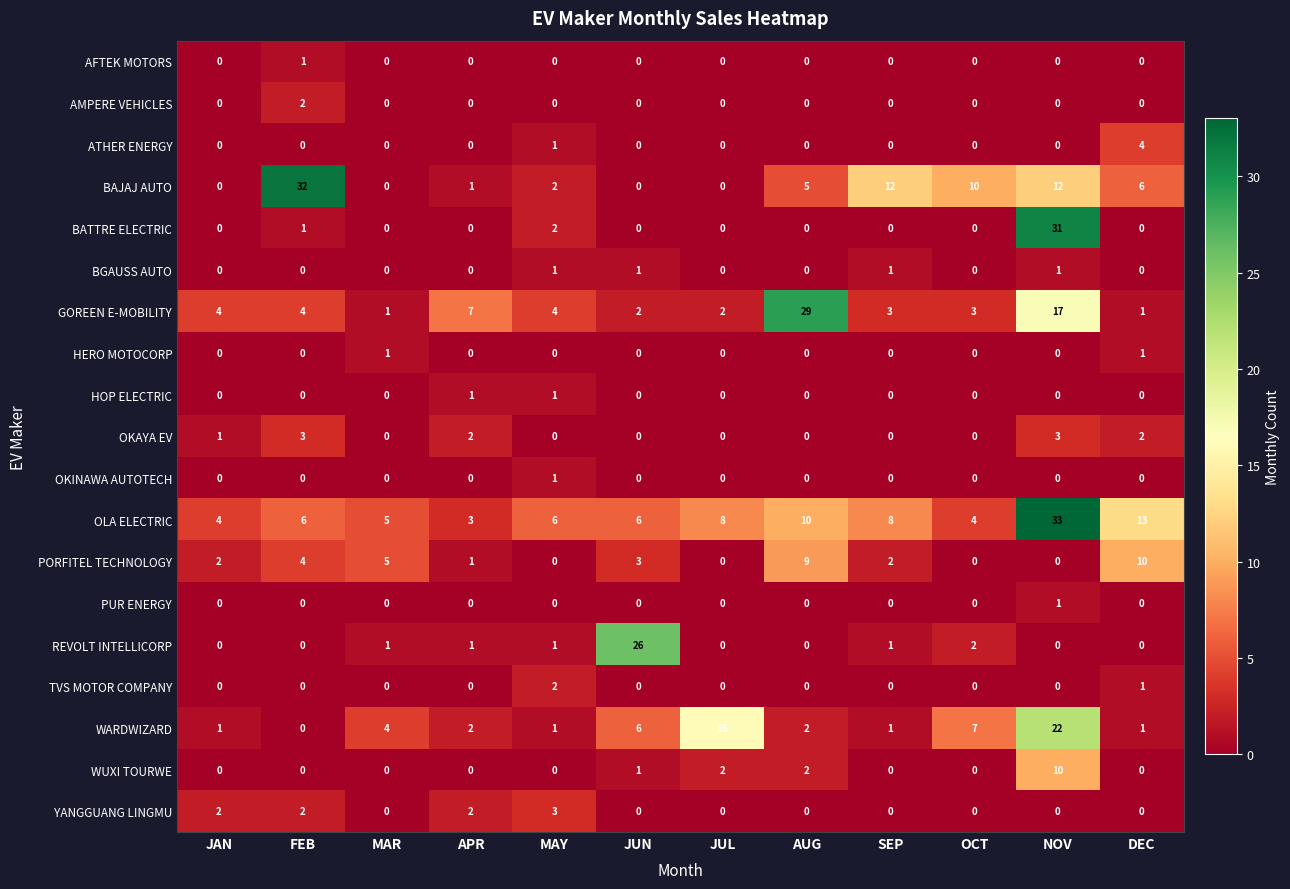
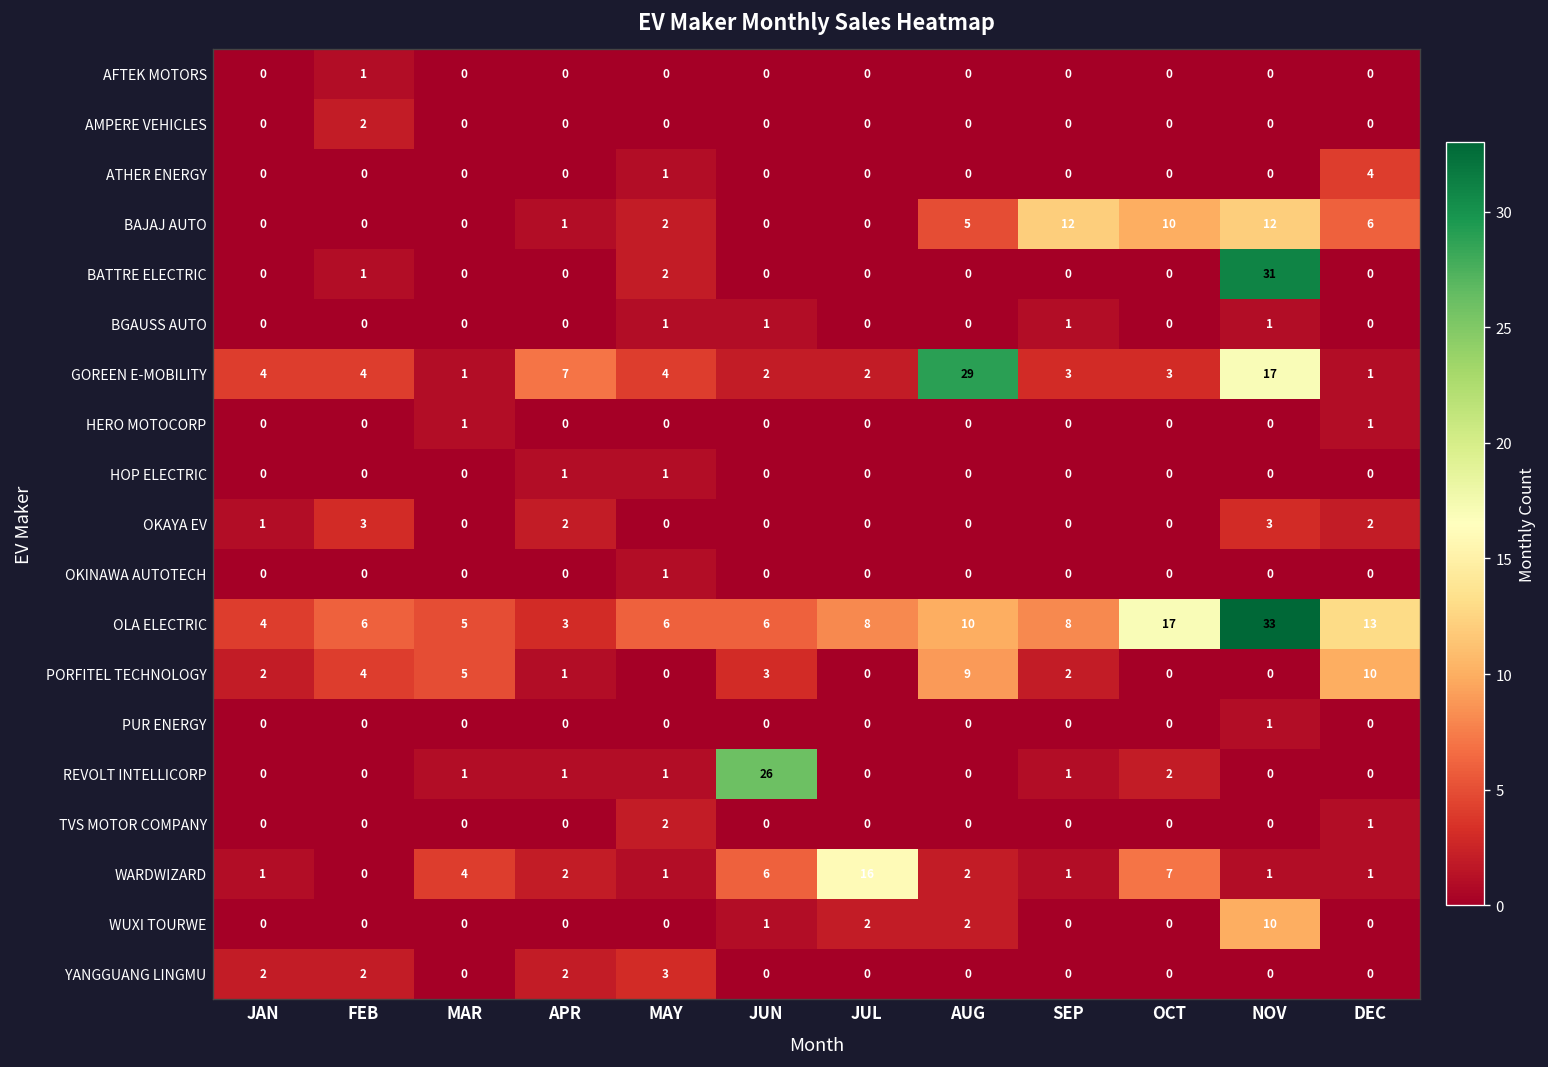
  {
    "BAJAJ AUTO": {
      "JAN": 0,
-     "FEB": 32,
+     "FEB": 0,
      "MAR": 0,
      "APR": 1,
      "MAY": 2,
      "JUN": 0,
      "JUL": 0,
      "AUG": 5,
      "SEP": 12,
      "OCT": 10,
      "NOV": 12,
      "DEC": 6
    },
    "OLA ELECTRIC": {
      "JAN": 4,
      "FEB": 6,
      "MAR": 5,
      "APR": 3,
      "MAY": 6,
      "JUN": 6,
      "JUL": 8,
      "AUG": 10,
      "SEP": 8,
-     "OCT": 4,
+     "OCT": 17,
      "NOV": 33,
      "DEC": 13
    },
    "WARDWIZARD": {
      "JAN": 1,
      "FEB": 0,
      "MAR": 4,
      "APR": 2,
      "MAY": 1,
      "JUN": 6,
      "JUL": 16,
      "AUG": 2,
      "SEP": 1,
      "OCT": 7,
-     "NOV": 22,
+     "NOV": 1,
      "DEC": 1
    }
  }
